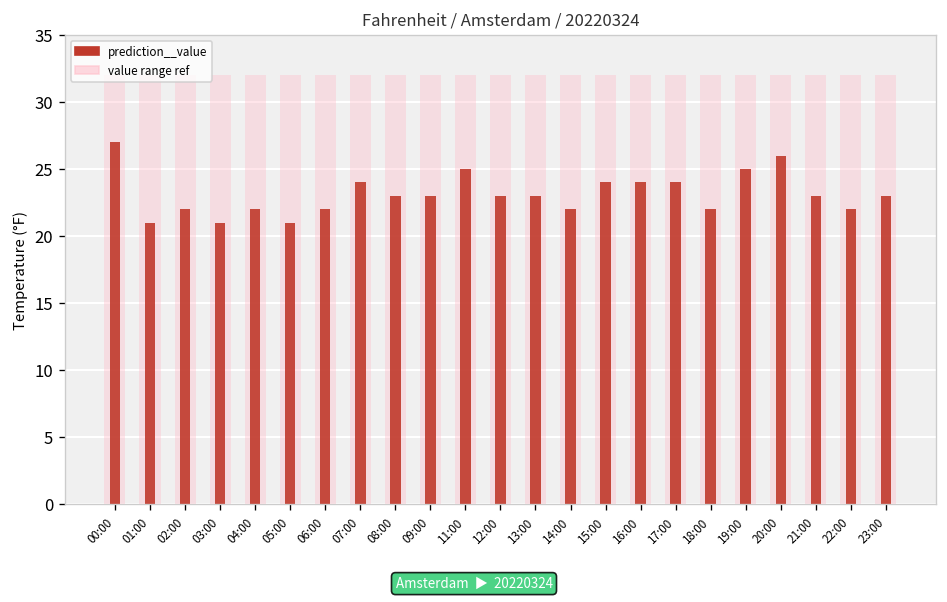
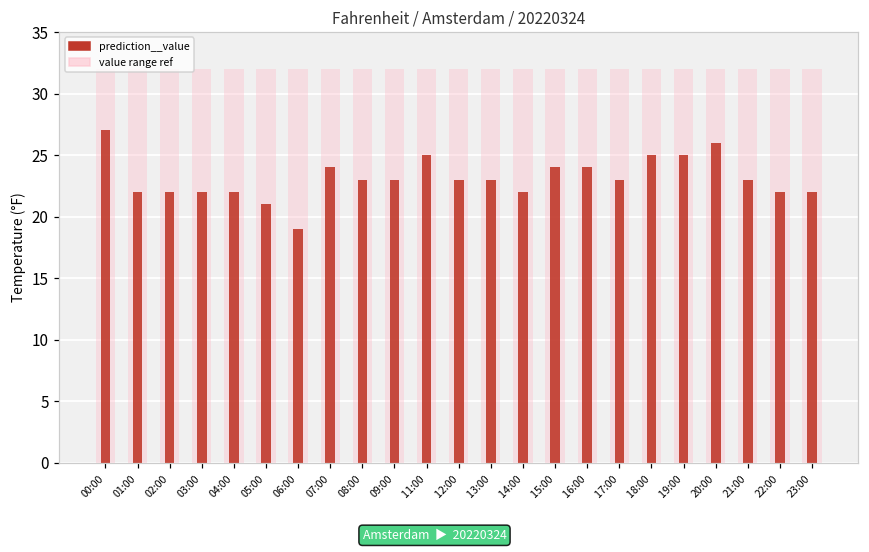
  {
    "prediction__value": {
-     "01:00": 21,
-     "03:00": 21,
-     "06:00": 22,
-     "17:00": 24,
-     "18:00": 22,
-     "23:00": 23
+     "01:00": 22,
+     "03:00": 22,
+     "06:00": 19,
+     "17:00": 23,
+     "18:00": 25,
+     "23:00": 22
    }
  }
